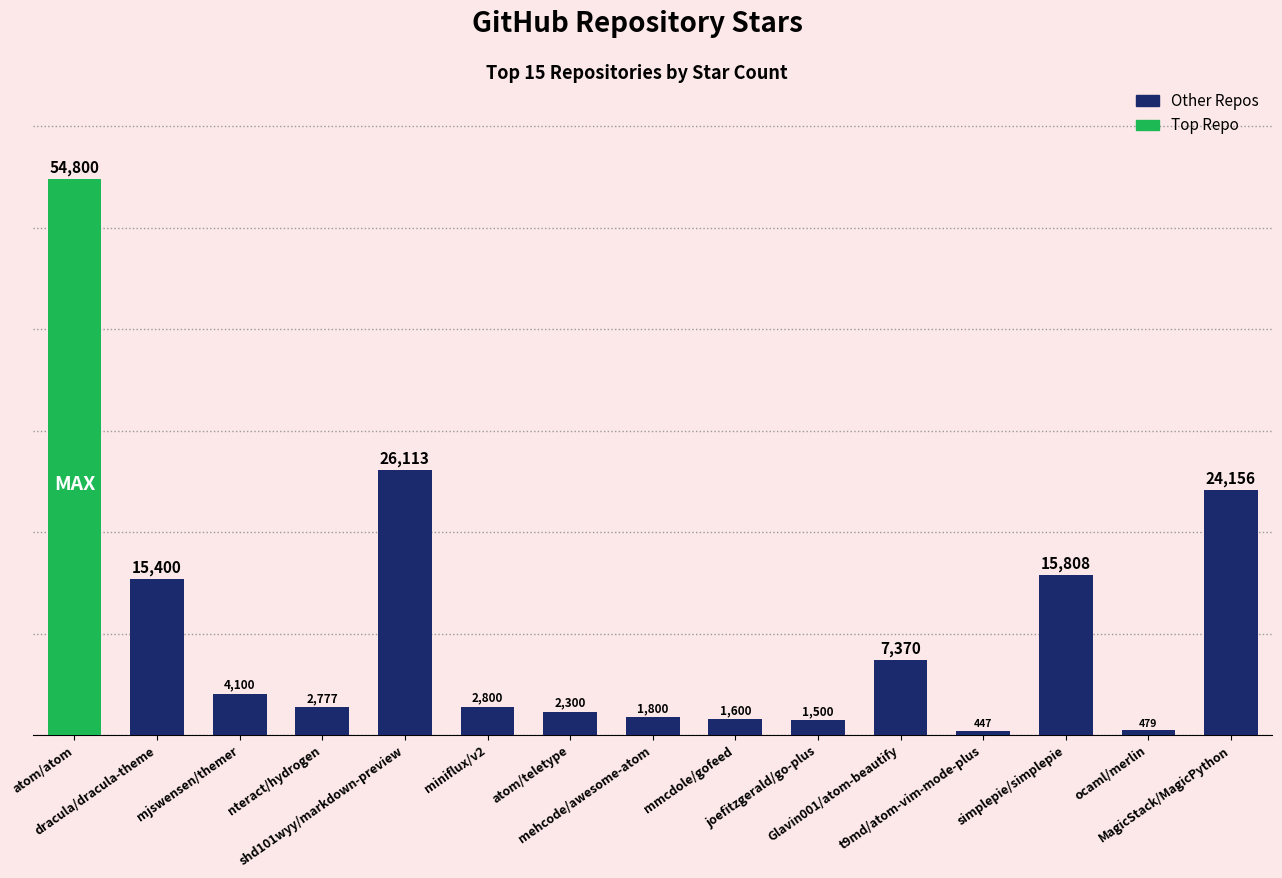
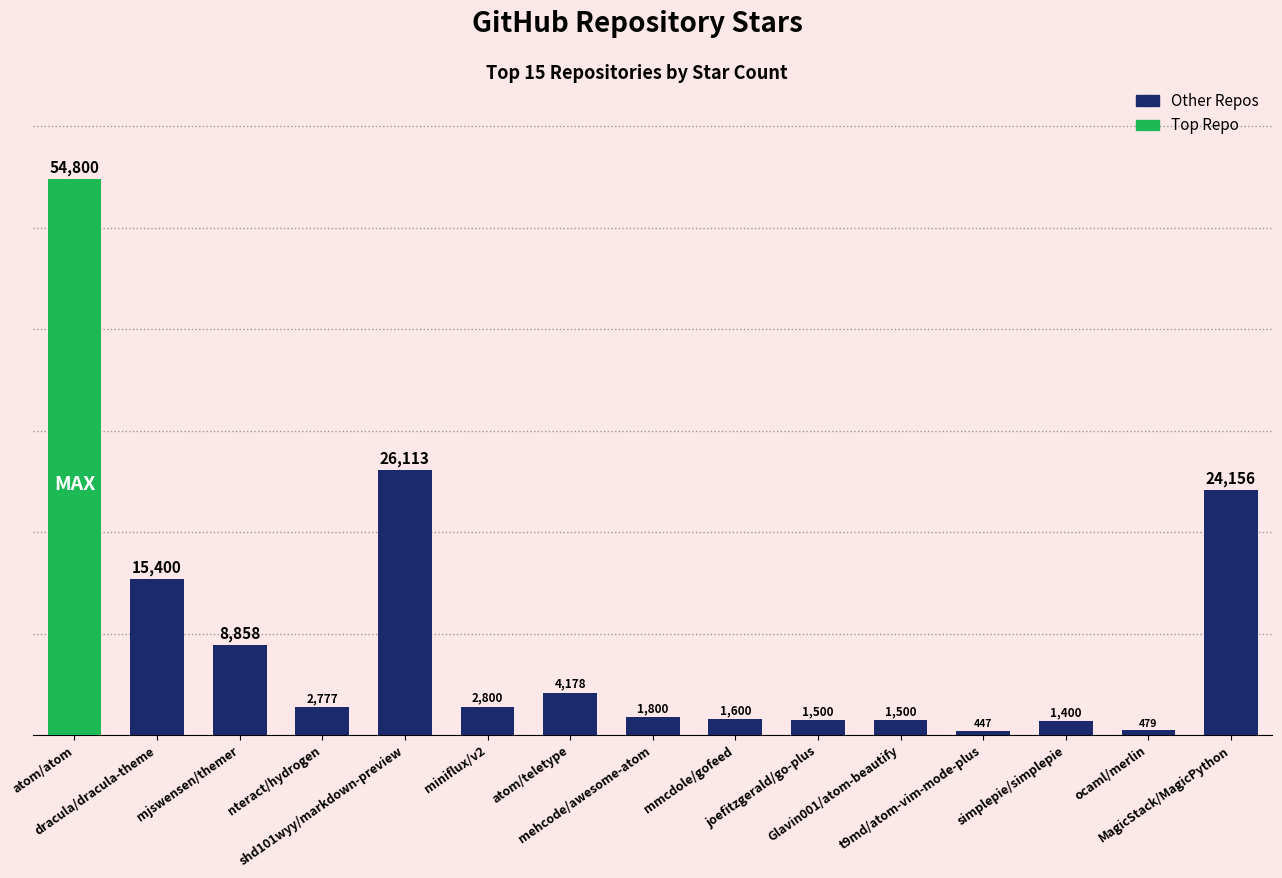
  {
    "atom/atom": "54,800",
    "dracula/dracula-theme": "15,400",
-   "mjswensen/themer": "4,100",
+   "mjswensen/themer": "8,858",
    "nteract/hydrogen": "2,777",
    "shd101wyy/markdown-preview": "26,113",
    "miniflux/v2": "2,800",
-   "atom/teletype": "2,300",
+   "atom/teletype": "4,178",
    "mehcode/awesome-atom": "1,800",
    "mmcdole/gofeed": "1,600",
    "joefitzgerald/go-plus": "1,500",
-   "Glavin001/atom-beautify": "7,370",
+   "Glavin001/atom-beautify": "1,500",
    "t9md/atom-vim-mode-plus": "447",
-   "simplepie/simplepie": "15,808",
+   "simplepie/simplepie": "1,400",
    "ocaml/merlin": "479",
    "MagicStack/MagicPython": "24,156"
  }
